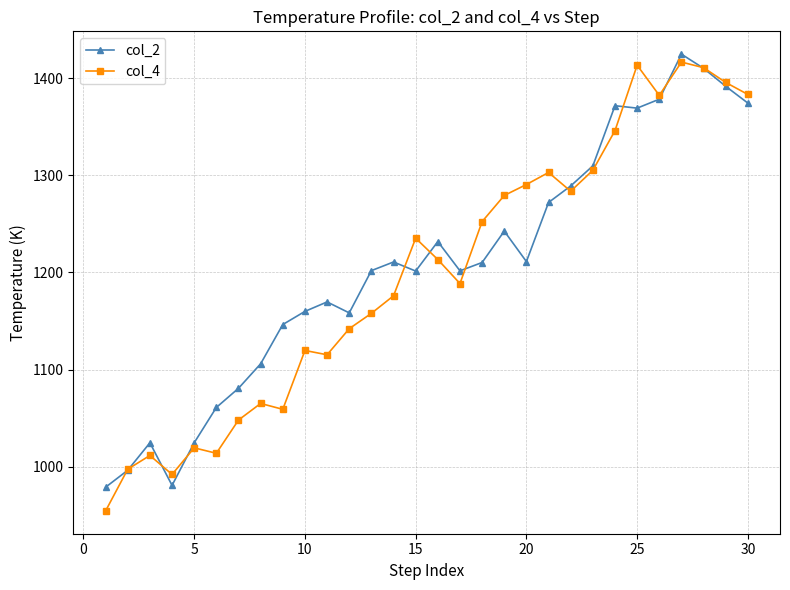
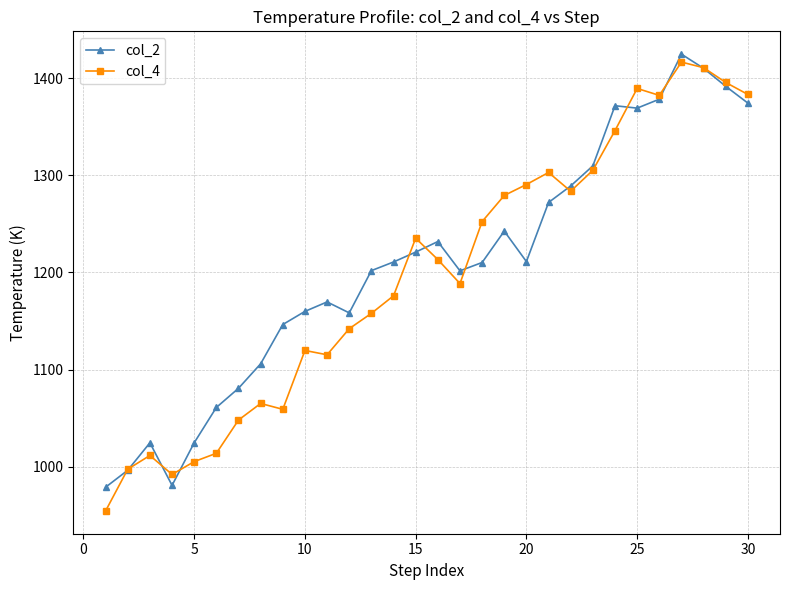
  {
    "col_2": {
      "5": 1020,
      "10": 1160,
-     "15": 1200,
+     "15": 1220,
      "20": 1210,
      "25": 1370,
      "30": 1370
    },
    "col_4": {
-     "5": 1020,
+     "5": 1010,
      "10": 1120,
      "15": 1240,
      "20": 1290,
-     "25": 1410,
+     "25": 1390,
      "30": 1380
    }
  }
